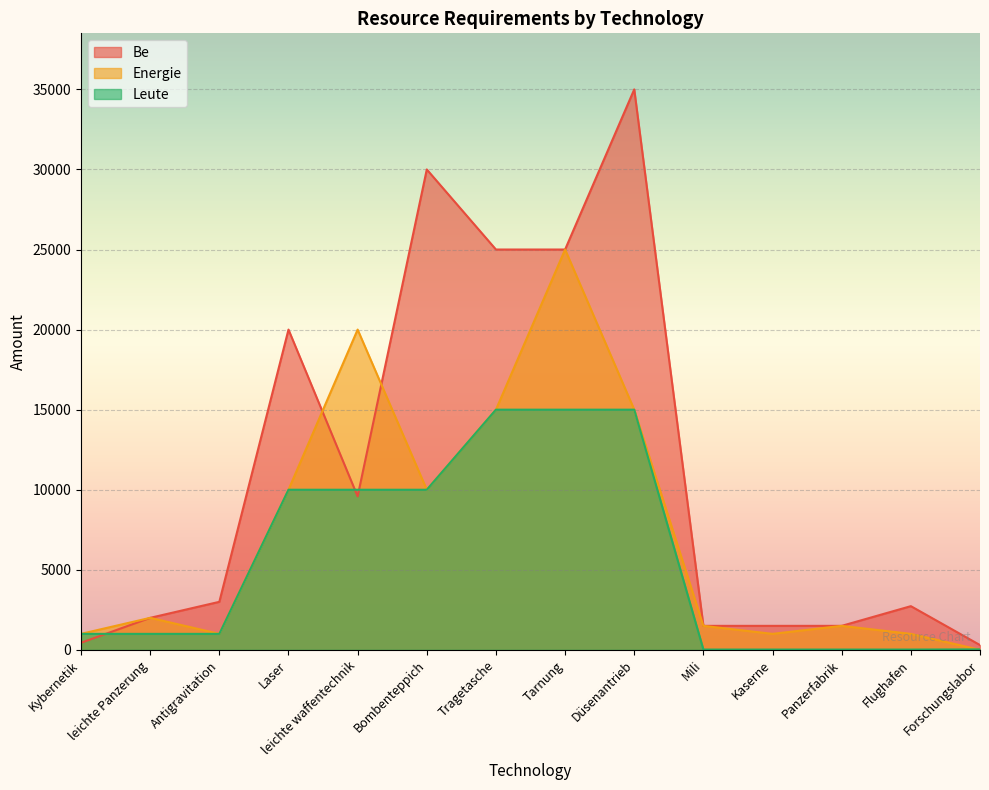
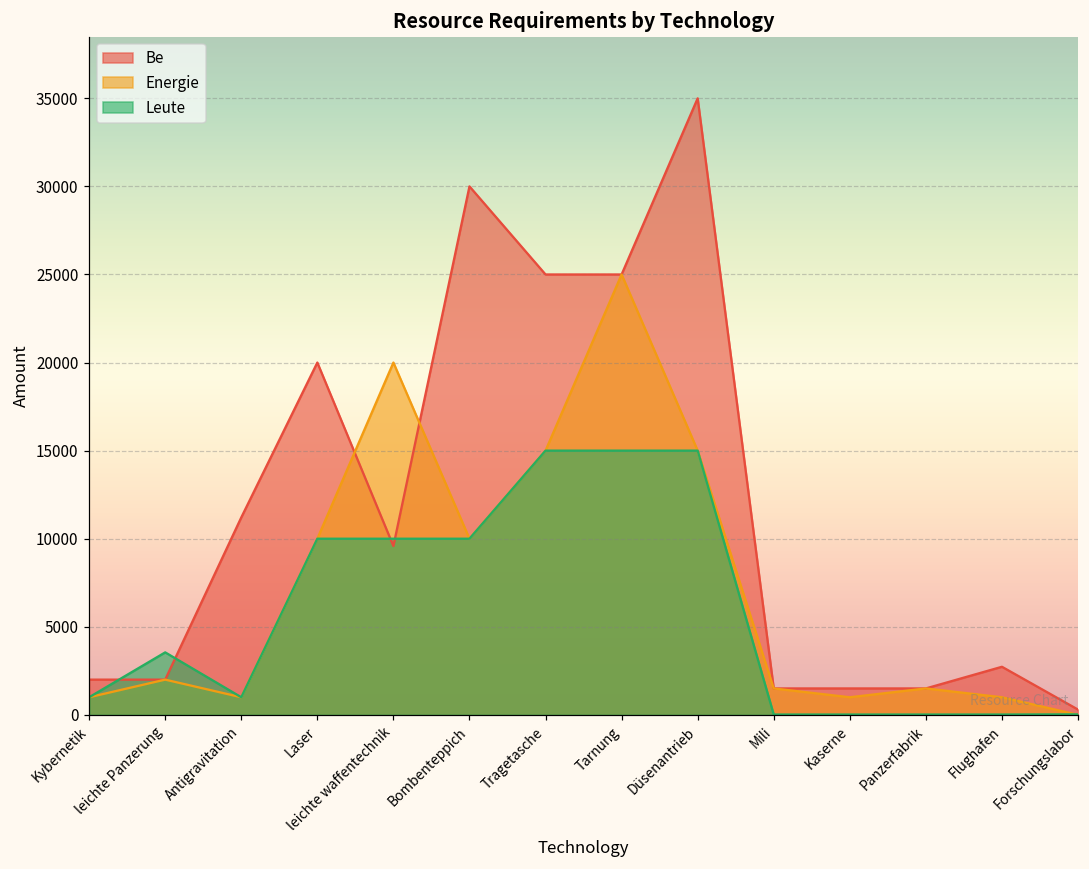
  {
    "Be": {
-     "Kybernetik": 400,
-     "Antigravitation": 3000,
+     "Kybernetik": 2000,
+     "Antigravitation": 11200,
      "Laser": 20000,
      "leichte waffentechnik": 9600,
      "Bombenteppich": 30000,
      "Tragetasche": 25000,
      "Düsenantrieb": 35000,
      "Kaserne": 1500,
      "Flughafen": 2700,
      "Forschungslabor": 300
    },
    "Energie": {
      "leichte waffentechnik": 20000,
      "Kaserne": 1000,
      "Flughafen": 1000
    },
    "Leute": {
-     "leichte Panzerung": 1000,
+     "leichte Panzerung": 3500,
      "leichte waffentechnik": 10000,
      "Tarnung": 15000,
      "Mili": 0,
      "Kaserne": 0,
      "Panzerfabrik": 0,
      "Flughafen": 0
    }
  }
